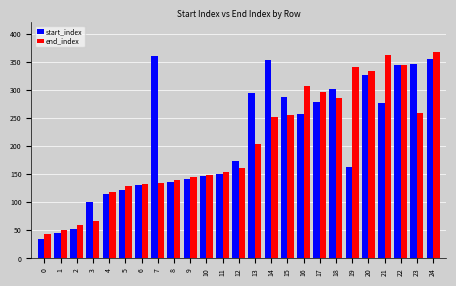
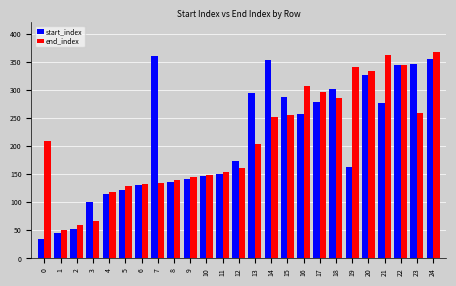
  {
    "start_index": {
      "0": 40,
      "1": 50,
      "2": 50,
      "3": 100,
      "4": 120,
      "5": 120,
      "6": 130,
      "7": 360,
      "8": 140,
      "9": 140,
      "10": 150,
      "11": 150,
      "12": 170,
      "13": 290,
      "14": 350,
      "15": 290,
      "16": 260,
      "17": 280,
      "18": 300,
      "19": 160,
      "20": 330,
      "21": 280,
      "22": 340,
      "23": 350,
      "24": 360
    },
    "end_index": {
-     "0": 40,
+     "0": 210,
      "1": 50,
      "2": 60,
      "3": 70,
      "4": 120,
      "5": 130,
      "6": 130,
      "7": 130,
      "8": 140,
      "9": 150,
      "10": 150,
      "11": 150,
      "12": 160,
      "13": 200,
      "14": 250,
      "15": 260,
      "16": 310,
      "17": 300,
      "18": 290,
      "19": 340,
      "20": 330,
      "21": 360,
      "22": 340,
      "23": 260,
      "24": 370
    }
  }
